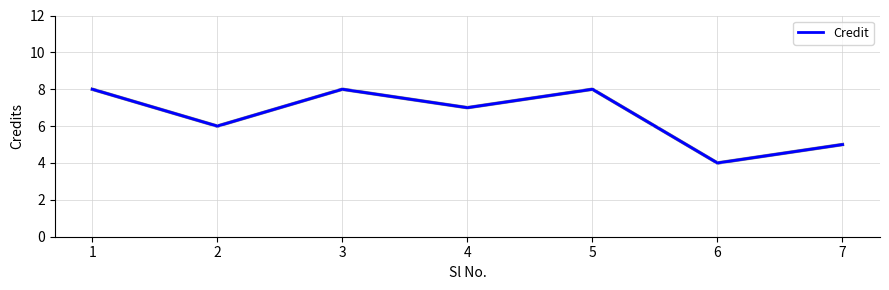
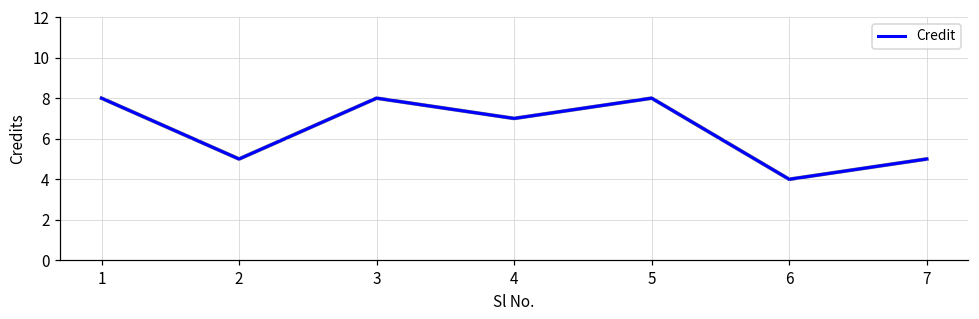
  {
    "1": 8,
-   "2": 6,
+   "2": 5,
    "3": 8,
    "4": 7,
    "5": 8,
    "6": 4,
    "7": 5
  }
